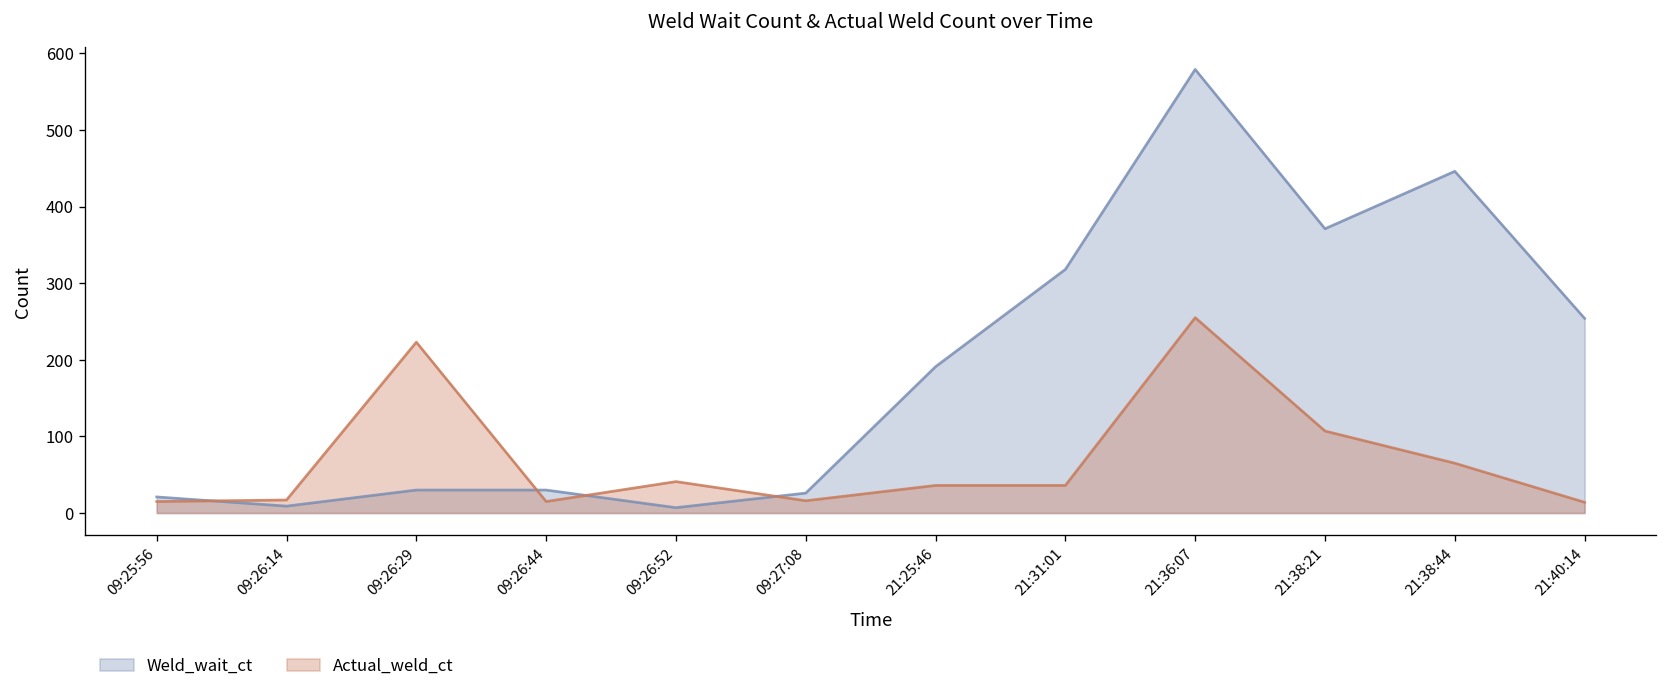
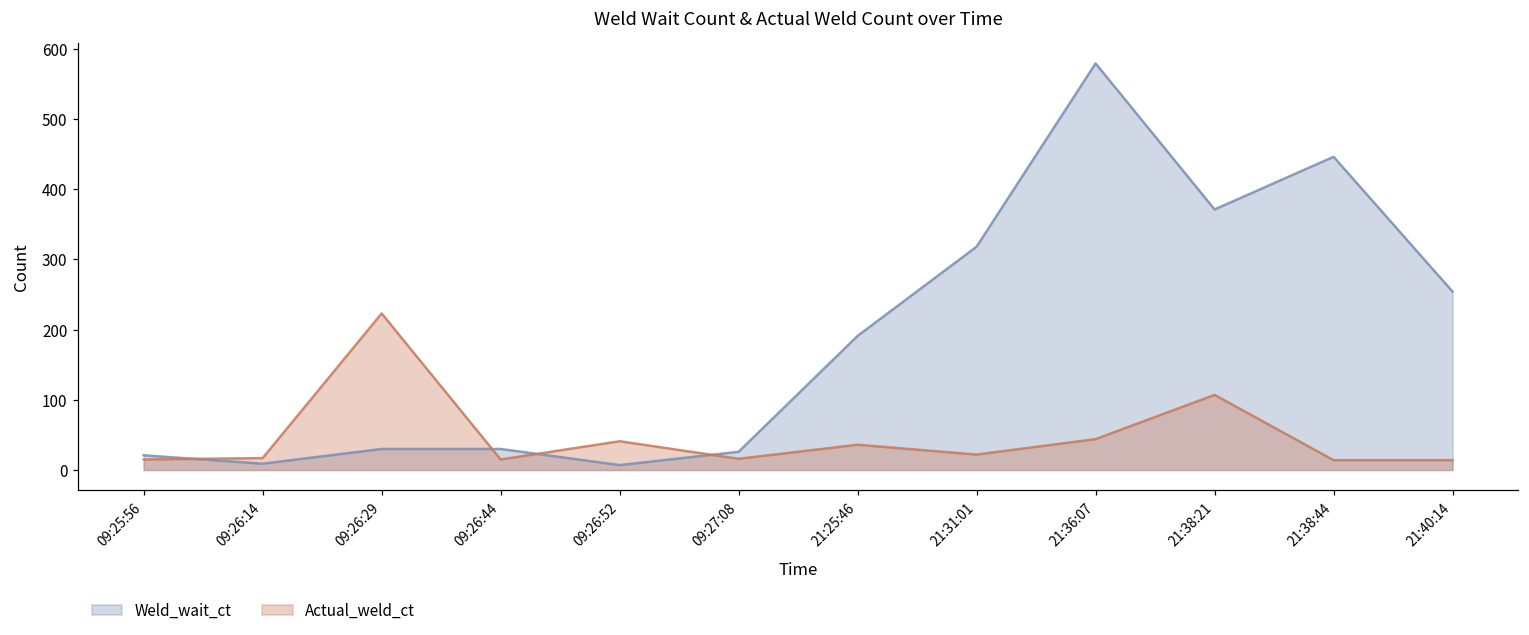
  {
    "Weld_wait_ct": {
      "09:25:56": 20,
      "09:26:14": 10,
      "09:26:29": 30,
      "09:26:44": 30,
      "09:26:52": 10,
      "09:27:08": 30,
      "21:25:46": 190,
      "21:31:01": 320,
      "21:36:07": 580,
      "21:38:21": 370,
      "21:38:44": 450,
      "21:40:14": 250
    },
    "Actual_weld_ct": {
      "09:25:56": 20,
      "09:26:14": 20,
      "09:26:29": 220,
      "09:26:44": 20,
      "09:26:52": 40,
      "09:27:08": 20,
      "21:25:46": 40,
-     "21:31:01": 40,
-     "21:36:07": 260,
+     "21:31:01": 20,
+     "21:36:07": 40,
      "21:38:21": 110,
-     "21:38:44": 70,
+     "21:38:44": 10,
      "21:40:14": 10
    }
  }
